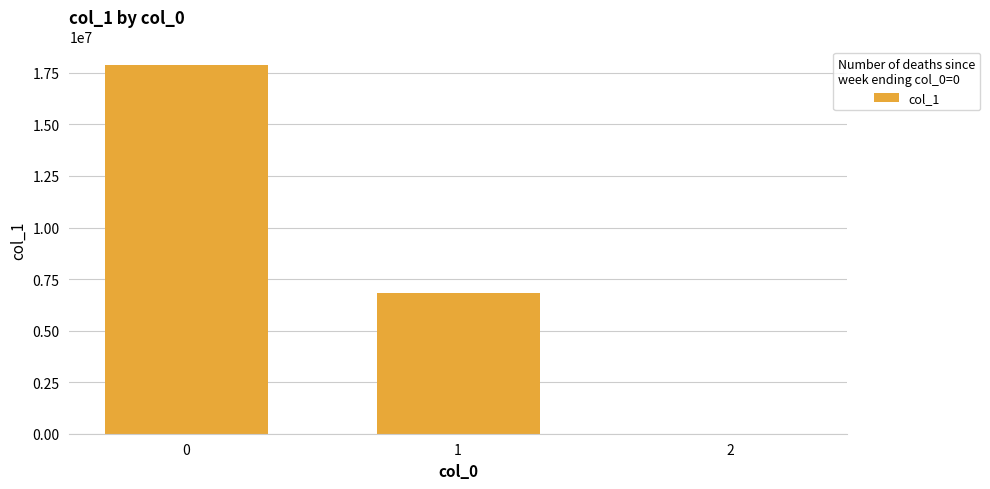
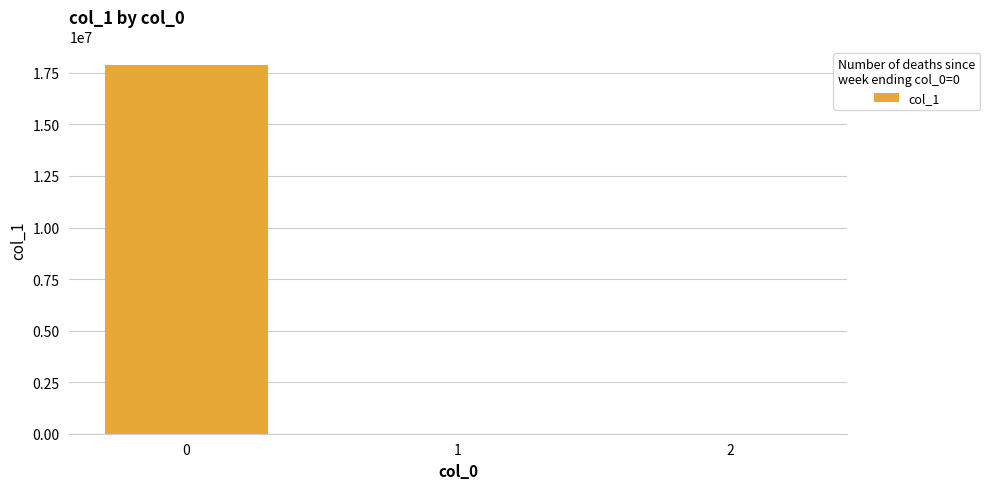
  {
    "0": 17900000,
-   "1": 6800000
+   "1": 0
  }
